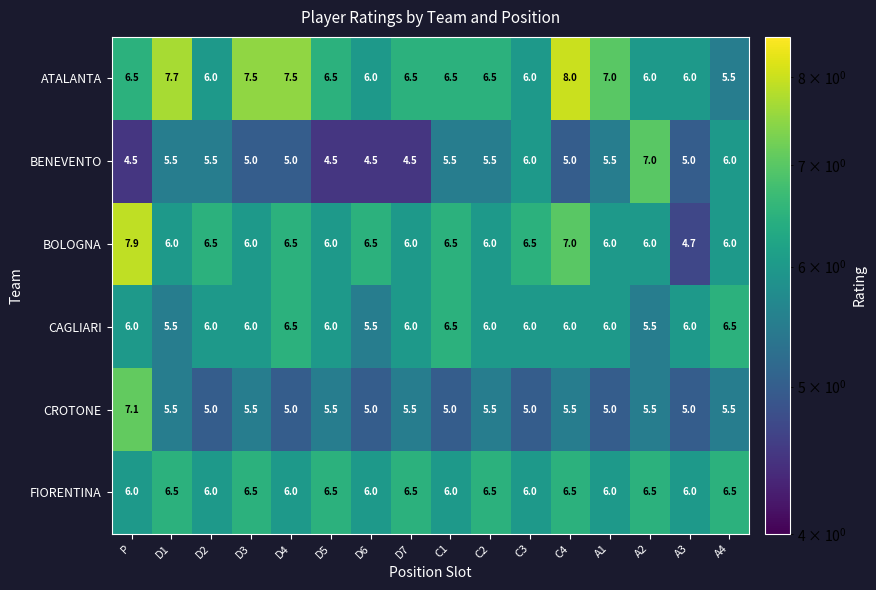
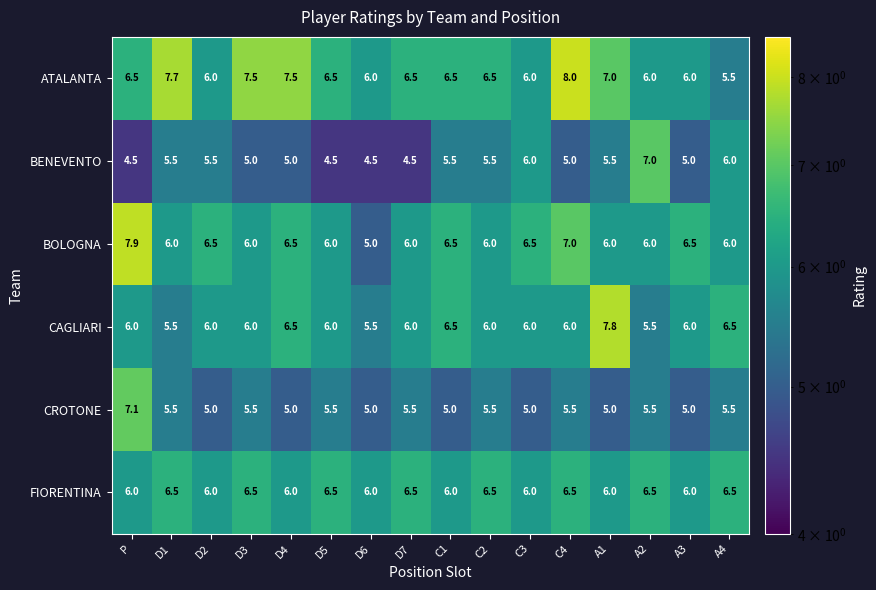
  {
    "ATALANTA": {
      "P": 6.5,
      "D1": 7.7,
      "D2": 6.0,
      "D3": 7.5,
      "D4": 7.5,
      "D5": 6.5,
      "D6": 6.0,
      "D7": 6.5,
      "C1": 6.5,
      "C2": 6.5,
      "C3": 6.0,
      "C4": 8.0,
      "A1": 7.0,
      "A2": 6.0,
      "A3": 6.0,
      "A4": 5.5
    },
    "BENEVENTO": {
      "P": 4.5,
      "D1": 5.5,
      "D2": 5.5,
      "D3": 5.0,
      "D4": 5.0,
      "D5": 4.5,
      "D6": 4.5,
      "D7": 4.5,
      "C1": 5.5,
      "C2": 5.5,
      "C3": 6.0,
      "C4": 5.0,
      "A1": 5.5,
      "A2": 7.0,
      "A3": 5.0,
      "A4": 6.0
    },
    "BOLOGNA": {
      "P": 7.9,
      "D1": 6.0,
      "D2": 6.5,
      "D3": 6.0,
      "D4": 6.5,
      "D5": 6.0,
-     "D6": 6.5,
+     "D6": 5.0,
      "D7": 6.0,
      "C1": 6.5,
      "C2": 6.0,
      "C3": 6.5,
      "C4": 7.0,
      "A1": 6.0,
      "A2": 6.0,
-     "A3": 4.7,
+     "A3": 6.5,
      "A4": 6.0
    },
    "CAGLIARI": {
      "P": 6.0,
      "D1": 5.5,
      "D2": 6.0,
      "D3": 6.0,
      "D4": 6.5,
      "D5": 6.0,
      "D6": 5.5,
      "D7": 6.0,
      "C1": 6.5,
      "C2": 6.0,
      "C3": 6.0,
      "C4": 6.0,
-     "A1": 6.0,
+     "A1": 7.8,
      "A2": 5.5,
      "A3": 6.0,
      "A4": 6.5
    },
    "CROTONE": {
      "P": 7.1,
      "D1": 5.5,
      "D2": 5.0,
      "D3": 5.5,
      "D4": 5.0,
      "D5": 5.5,
      "D6": 5.0,
      "D7": 5.5,
      "C1": 5.0,
      "C2": 5.5,
      "C3": 5.0,
      "C4": 5.5,
      "A1": 5.0,
      "A2": 5.5,
      "A3": 5.0,
      "A4": 5.5
    },
    "FIORENTINA": {
      "P": 6.0,
      "D1": 6.5,
      "D2": 6.0,
      "D3": 6.5,
      "D4": 6.0,
      "D5": 6.5,
      "D6": 6.0,
      "D7": 6.5,
      "C1": 6.0,
      "C2": 6.5,
      "C3": 6.0,
      "C4": 6.5,
      "A1": 6.0,
      "A2": 6.5,
      "A3": 6.0,
      "A4": 6.5
    }
  }
